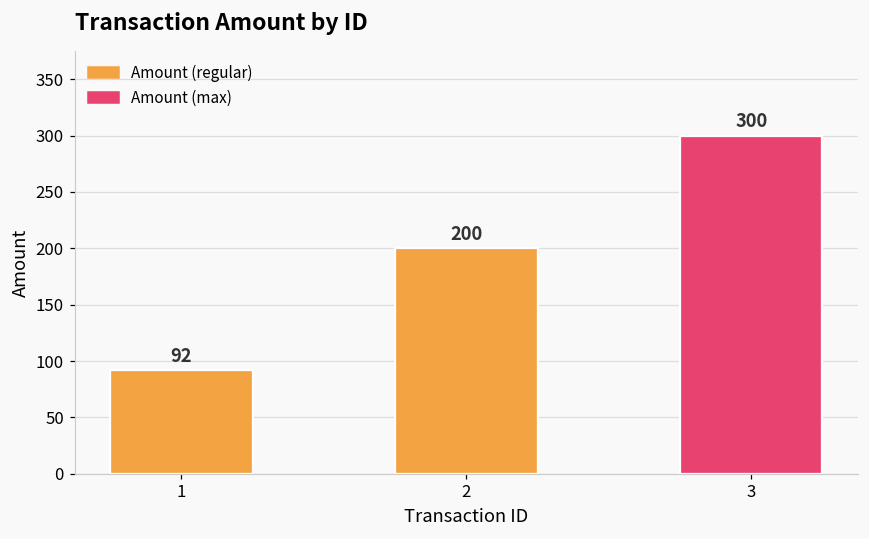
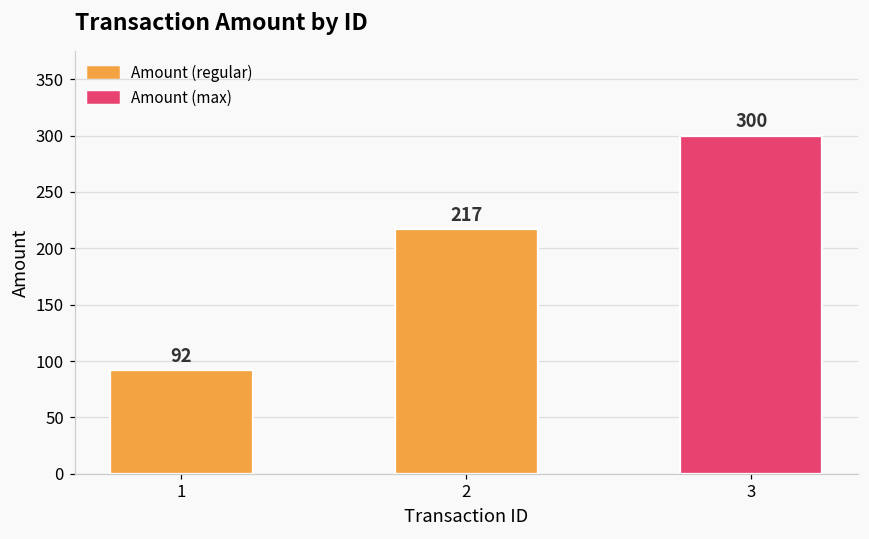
  {
    "1": 92,
-   "2": 200,
+   "2": 217,
    "3": 300
  }
